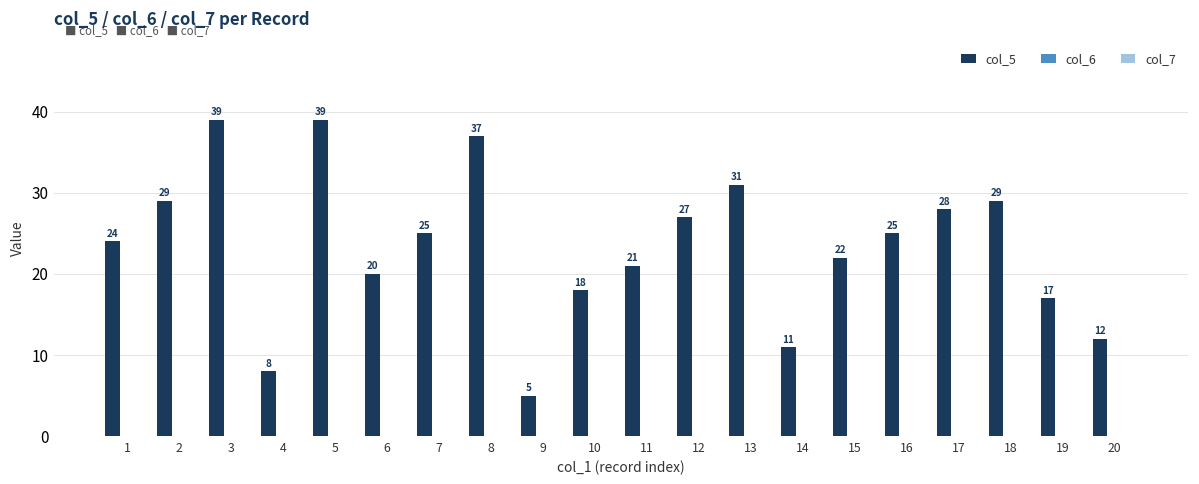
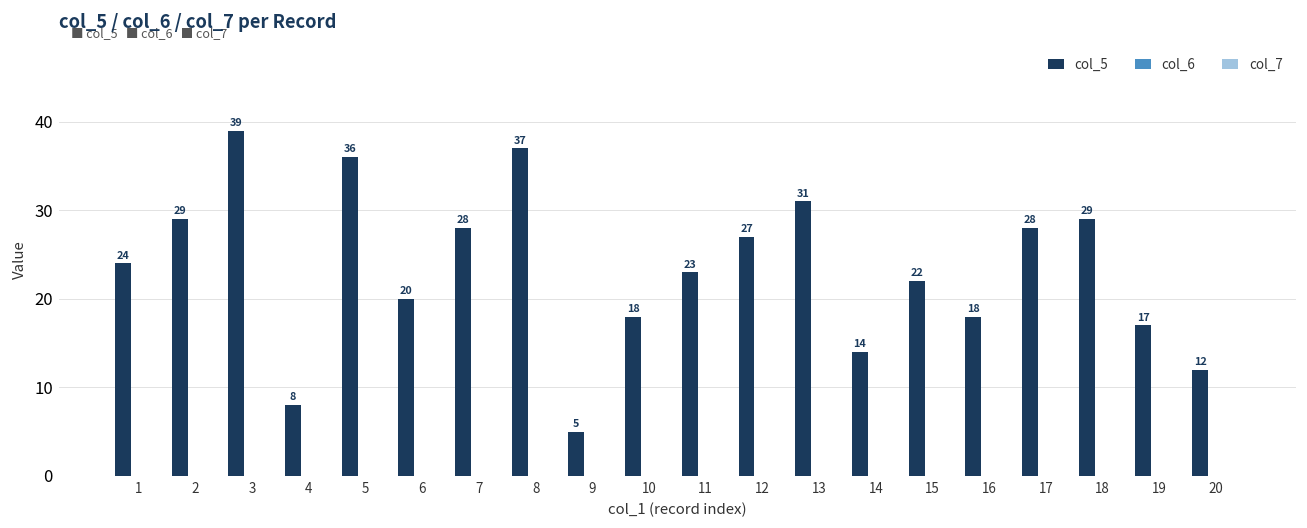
  {
    "col_5": {
      "1": 24,
      "2": 29,
      "3": 39,
      "4": 8,
-     "5": 39,
+     "5": 36,
      "6": 20,
-     "7": 25,
+     "7": 28,
      "8": 37,
      "9": 5,
      "10": 18,
-     "11": 21,
+     "11": 23,
      "12": 27,
      "13": 31,
-     "14": 11,
+     "14": 14,
      "15": 22,
-     "16": 25,
+     "16": 18,
      "17": 28,
      "18": 29,
      "19": 17,
      "20": 12
    },
    "col_6": {
      "1": 0,
      "2": 0,
      "3": 0,
      "4": 0,
      "5": 0,
      "6": 0,
      "7": 0,
      "8": 0,
      "9": 0,
      "10": 0,
      "11": 0,
      "12": 0,
      "13": 0,
      "14": 0,
      "15": 0,
      "16": 0,
      "17": 0,
      "18": 0,
      "19": 0,
      "20": 0
    },
    "col_7": {
      "1": 0,
      "2": 0,
      "3": 0,
      "4": 0,
      "5": 0,
      "6": 0,
      "7": 0,
      "8": 0,
      "9": 0,
      "10": 0,
      "11": 0,
      "12": 0,
      "13": 0,
      "14": 0,
      "15": 0,
      "16": 0,
      "17": 0,
      "18": 0,
      "19": 0,
      "20": 0
    }
  }
